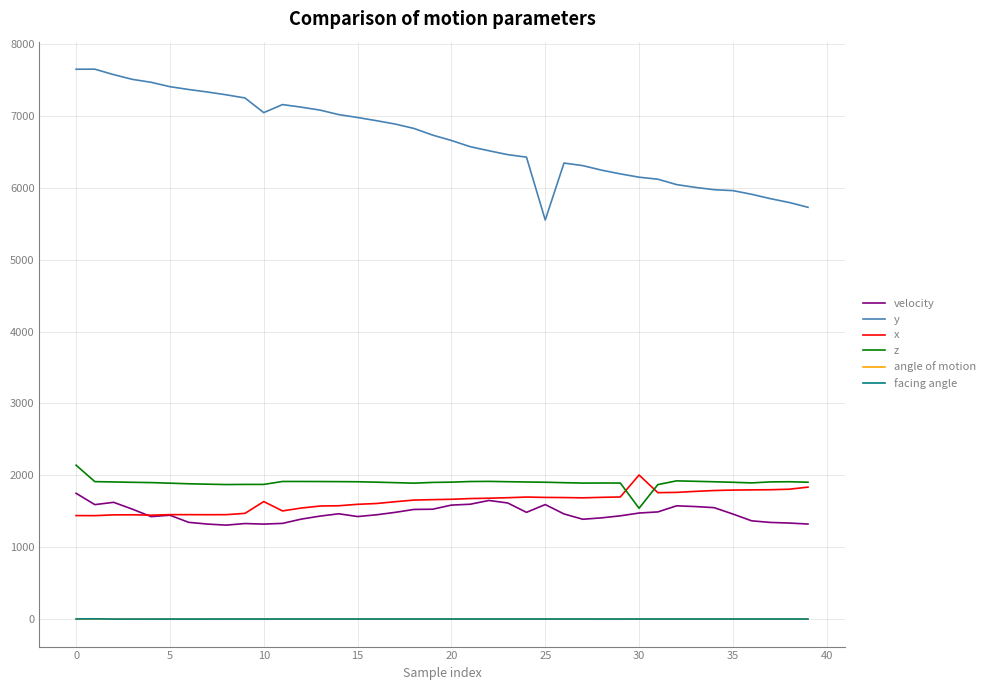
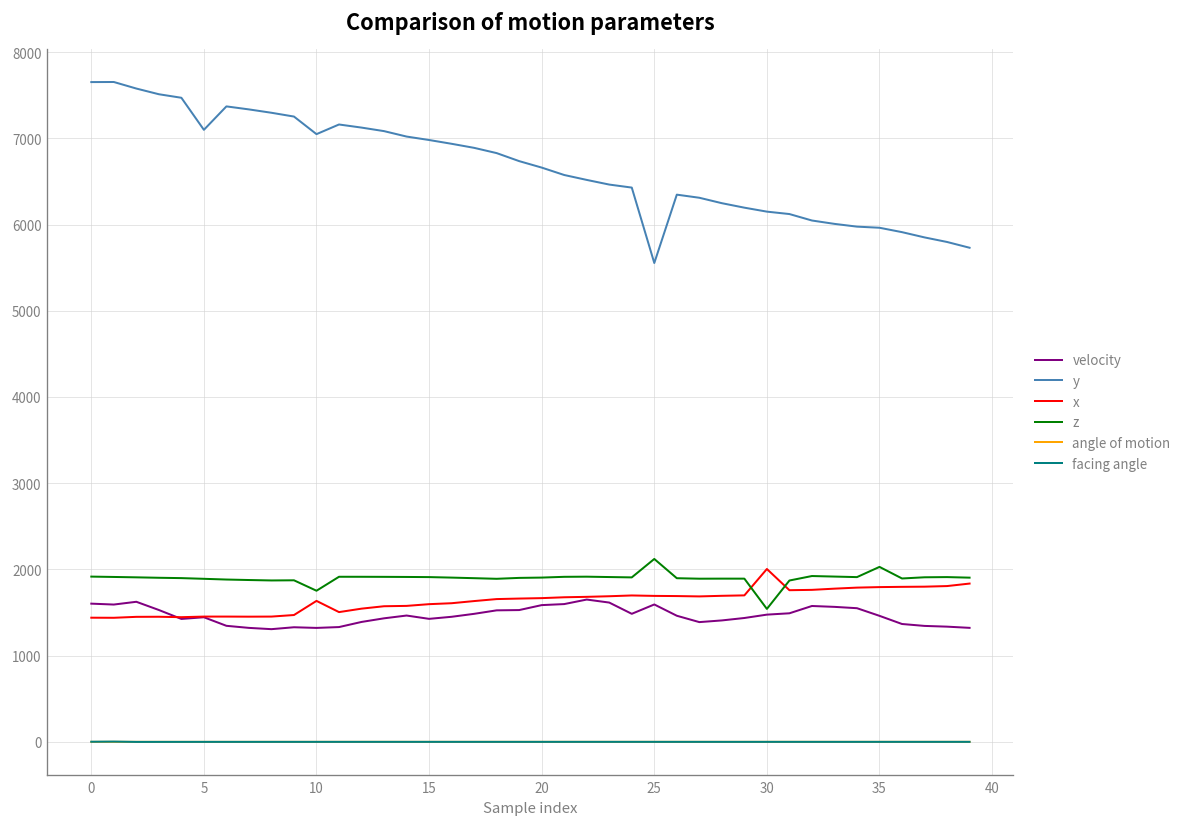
  {
    "velocity": {
-     "0": 1700,
+     "0": 1600,
      "10": 1300,
      "15": 1400,
      "20": 1600,
      "25": 1600,
      "30": 1500,
      "35": 1500
    },
    "y": {
      "0": 7700,
-     "5": 7400,
+     "5": 7100,
      "10": 7000,
      "15": 7000,
      "20": 6700,
      "25": 5600,
      "30": 6200,
      "35": 6000
    },
    "x": {
      "0": 1400,
      "10": 1600,
      "15": 1600,
      "20": 1700,
      "25": 1700,
      "30": 2000,
      "35": 1800
    },
    "z": {
-     "0": 2100,
+     "0": 1900,
      "5": 1900,
-     "10": 1900,
+     "10": 1800,
      "15": 1900,
      "20": 1900,
-     "25": 1900,
+     "25": 2100,
      "30": 1500,
-     "35": 1900
+     "35": 2000
    },
    "facing angle": {
      "0": 0,
      "5": 0,
      "10": 0,
      "15": 0,
      "20": 0,
      "25": 0,
      "30": 0,
      "35": 0
    }
  }
